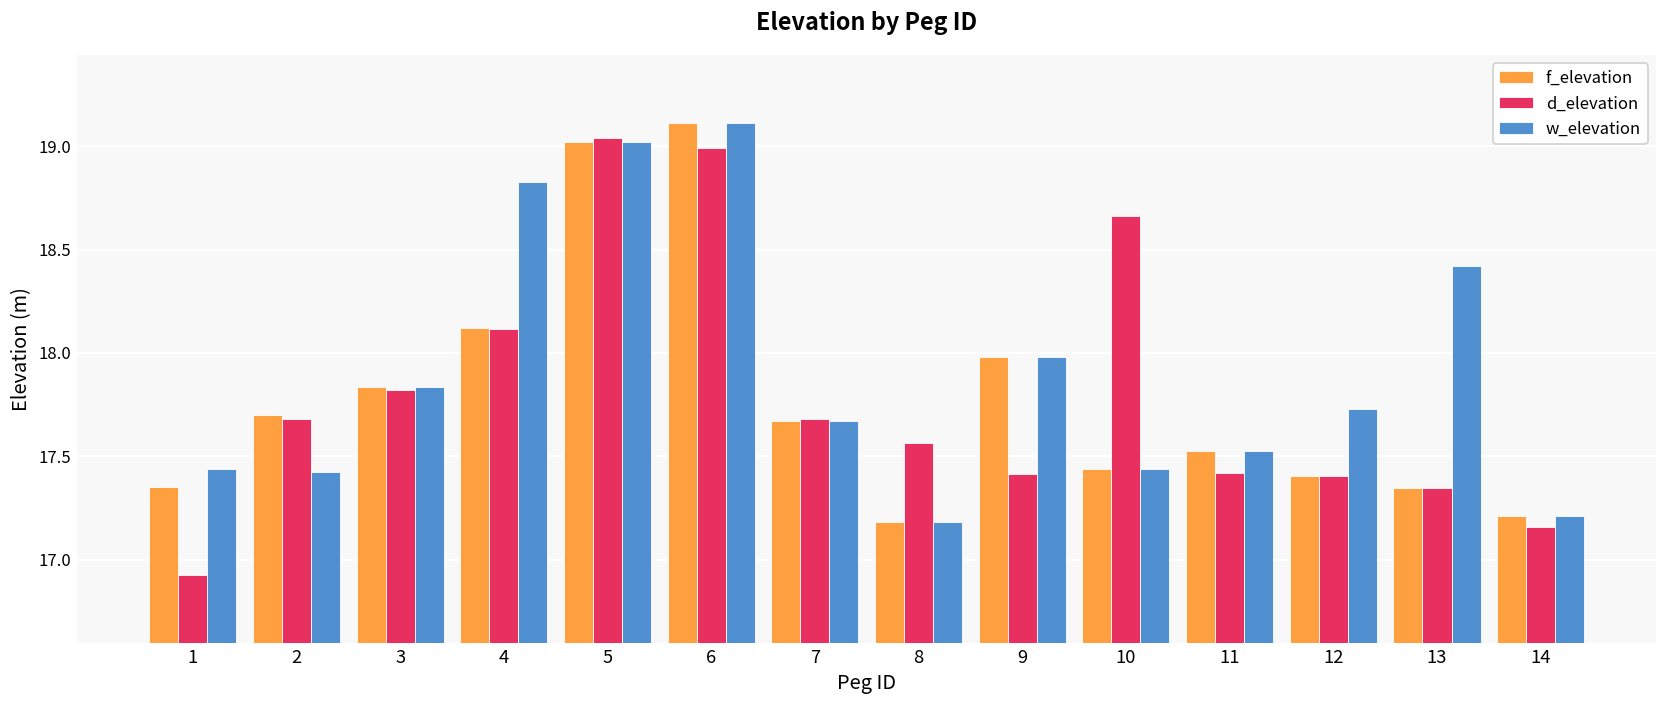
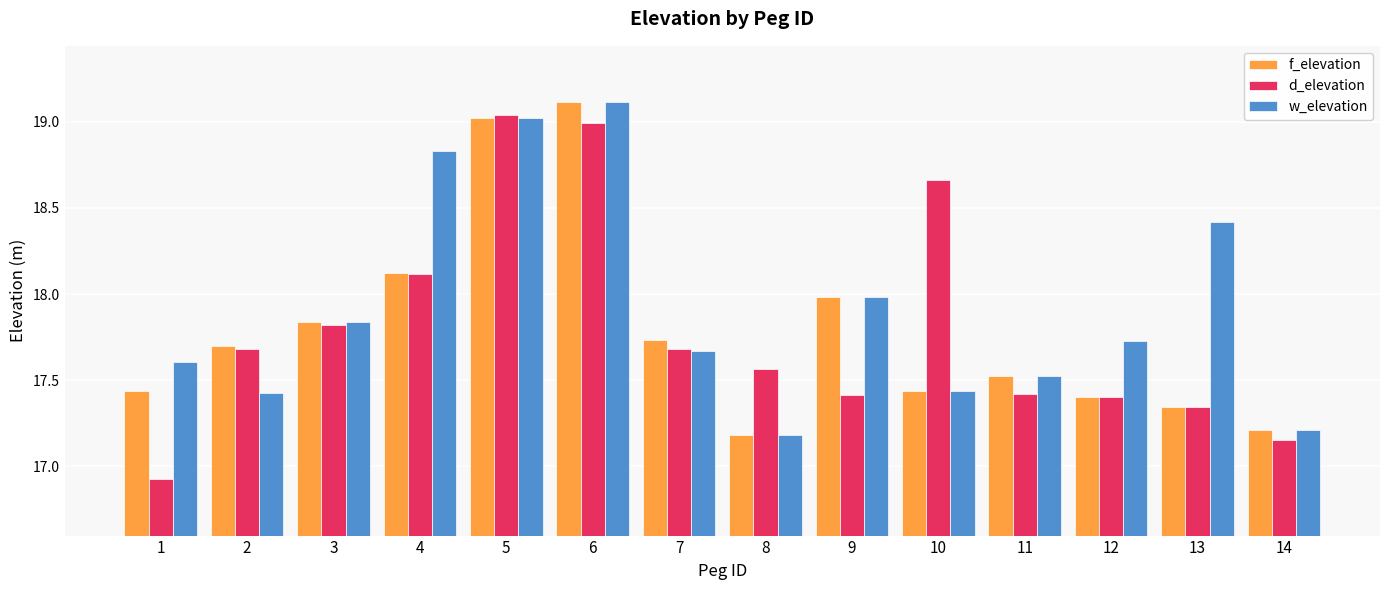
  {
    "f_elevation": {
-     "1": 17.35,
+     "1": 17.44,
      "2": 17.70,
      "3": 17.84,
      "4": 18.12,
      "5": 19.02,
      "6": 19.11,
-     "7": 17.67,
+     "7": 17.73,
      "8": 17.18,
      "9": 17.98,
      "10": 17.44,
      "11": 17.52,
      "12": 17.40,
      "13": 17.35,
      "14": 17.21
    },
    "d_elevation": {
      "1": 16.93,
      "2": 17.68,
      "3": 17.82,
      "4": 18.12,
      "5": 19.04,
      "6": 18.99,
      "7": 17.68,
      "8": 17.56,
      "9": 17.41,
      "10": 18.66,
      "11": 17.42,
      "12": 17.40,
      "13": 17.35,
      "14": 17.16
    },
    "w_elevation": {
-     "1": 17.44,
+     "1": 17.61,
      "2": 17.42,
      "3": 17.84,
      "4": 18.83,
      "5": 19.02,
      "6": 19.11,
      "7": 17.67,
      "8": 17.18,
      "9": 17.98,
      "10": 17.44,
      "11": 17.52,
      "12": 17.73,
      "13": 18.42,
      "14": 17.21
    }
  }
